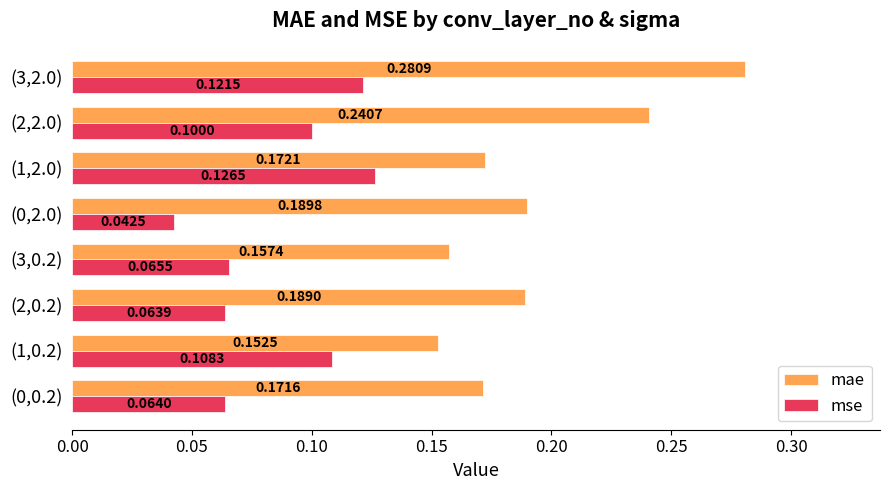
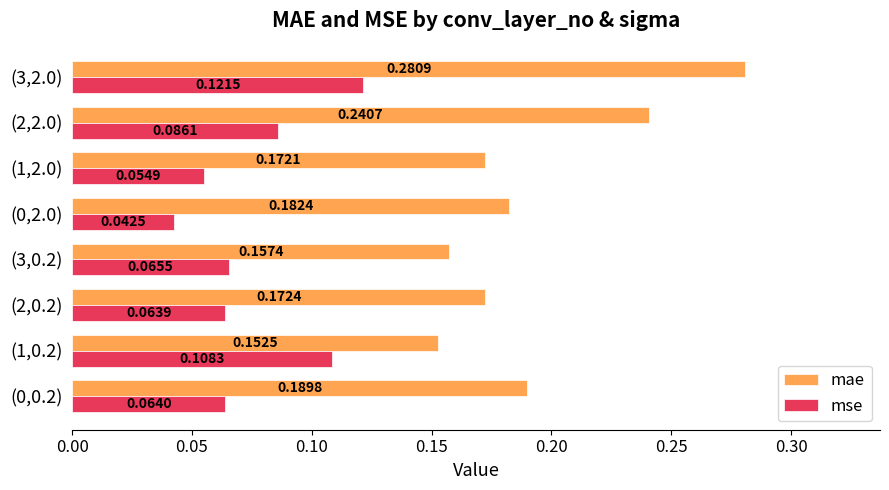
  {
    "mae": {
      "(3,2.0)": 0.2809,
      "(2,2.0)": 0.2407,
      "(1,2.0)": 0.1721,
-     "(0,2.0)": 0.1898,
+     "(0,2.0)": 0.1824,
      "(3,0.2)": 0.1574,
-     "(2,0.2)": 0.1890,
+     "(2,0.2)": 0.1724,
      "(1,0.2)": 0.1525,
-     "(0,0.2)": 0.1716
+     "(0,0.2)": 0.1898
    },
    "mse": {
      "(3,2.0)": 0.1215,
-     "(2,2.0)": 0.1000,
-     "(1,2.0)": 0.1265,
+     "(2,2.0)": 0.0861,
+     "(1,2.0)": 0.0549,
      "(0,2.0)": 0.0425,
      "(3,0.2)": 0.0655,
      "(2,0.2)": 0.0639,
      "(1,0.2)": 0.1083,
      "(0,0.2)": 0.0640
    }
  }
